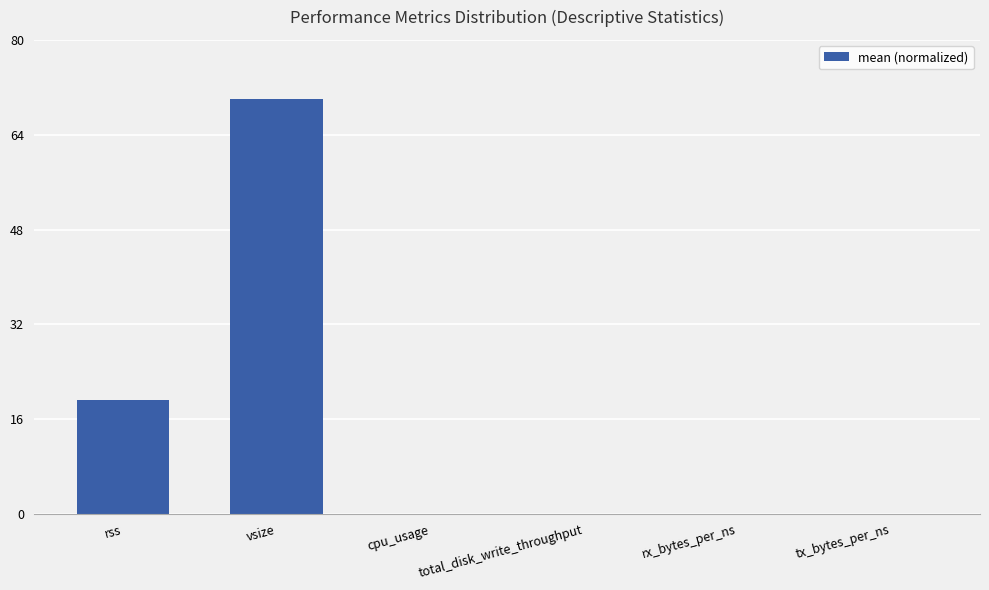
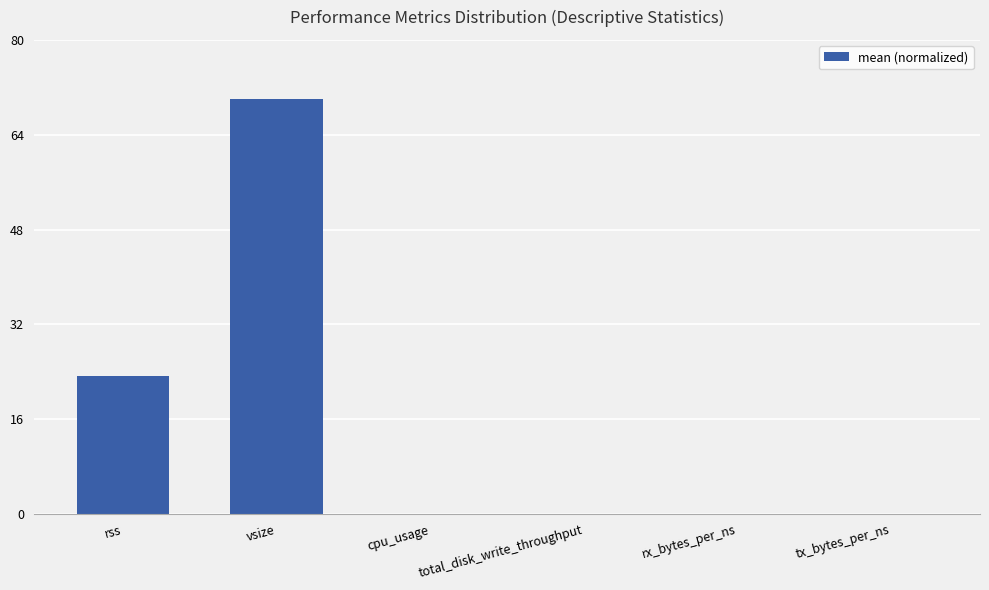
  {
-   "rss": 19,
+   "rss": 23,
    "vsize": 70
  }
